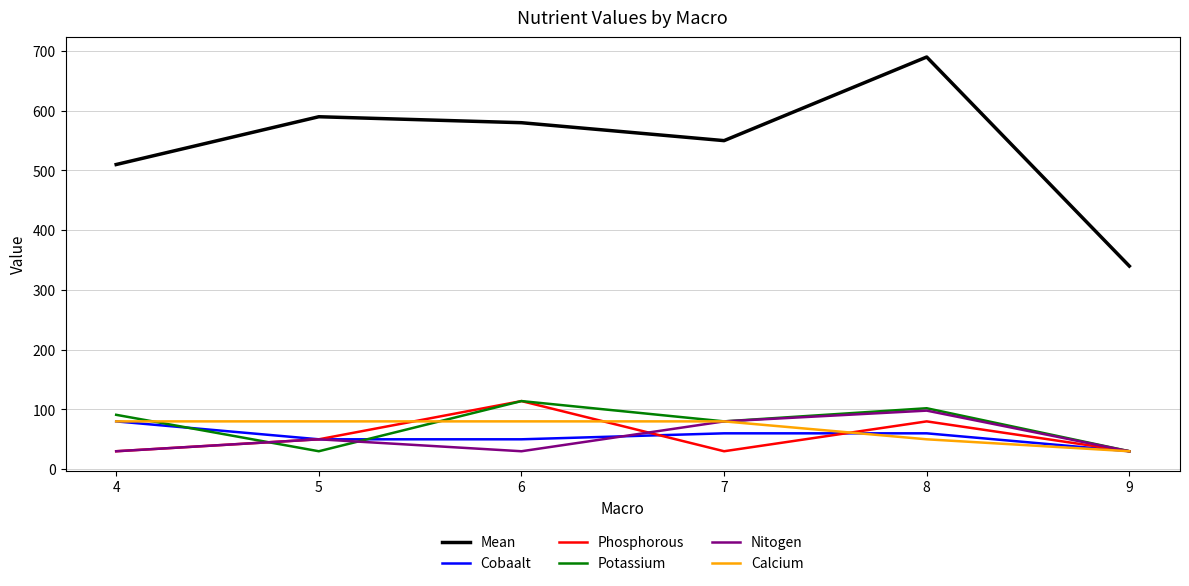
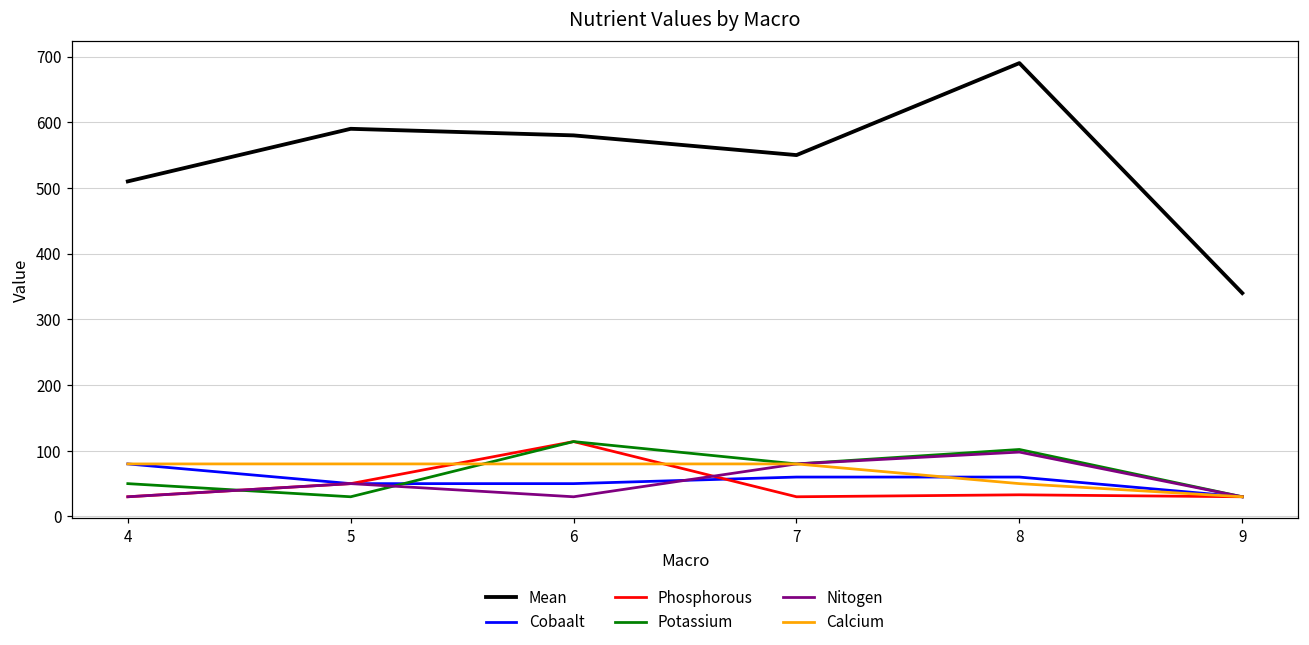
  {
    "Mean": {
      "4": 510,
      "5": 590,
      "6": 580,
      "7": 550,
      "8": 690,
      "9": 340
    },
    "Cobaalt": {
      "6": 50,
      "7": 60,
      "8": 60
    },
    "Phosphorous": {
      "7": 30,
-     "8": 80
+     "8": 30
    },
    "Potassium": {
-     "4": 90,
+     "4": 50,
      "5": 30
    },
    "Nitogen": {
      "6": 30
    },
    "Calcium": {
      "5": 80,
      "6": 80,
      "8": 50
    }
  }
